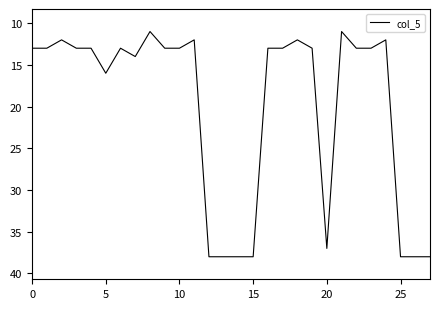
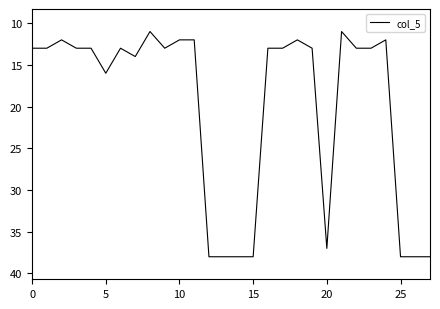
  {
    "0": 13,
    "5": 16,
-   "10": 13,
+   "10": 12,
    "15": 38,
    "20": 37,
    "25": 38
  }
